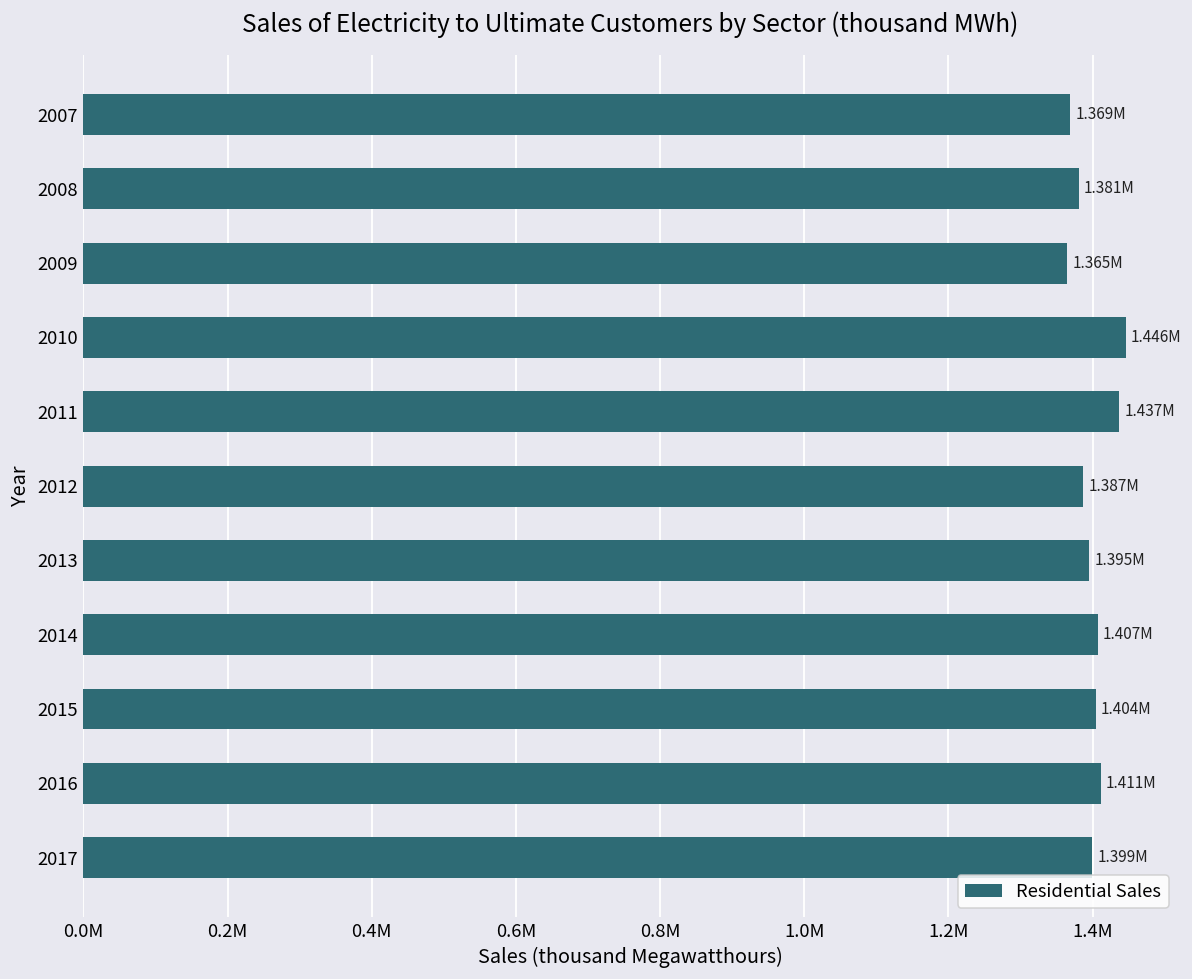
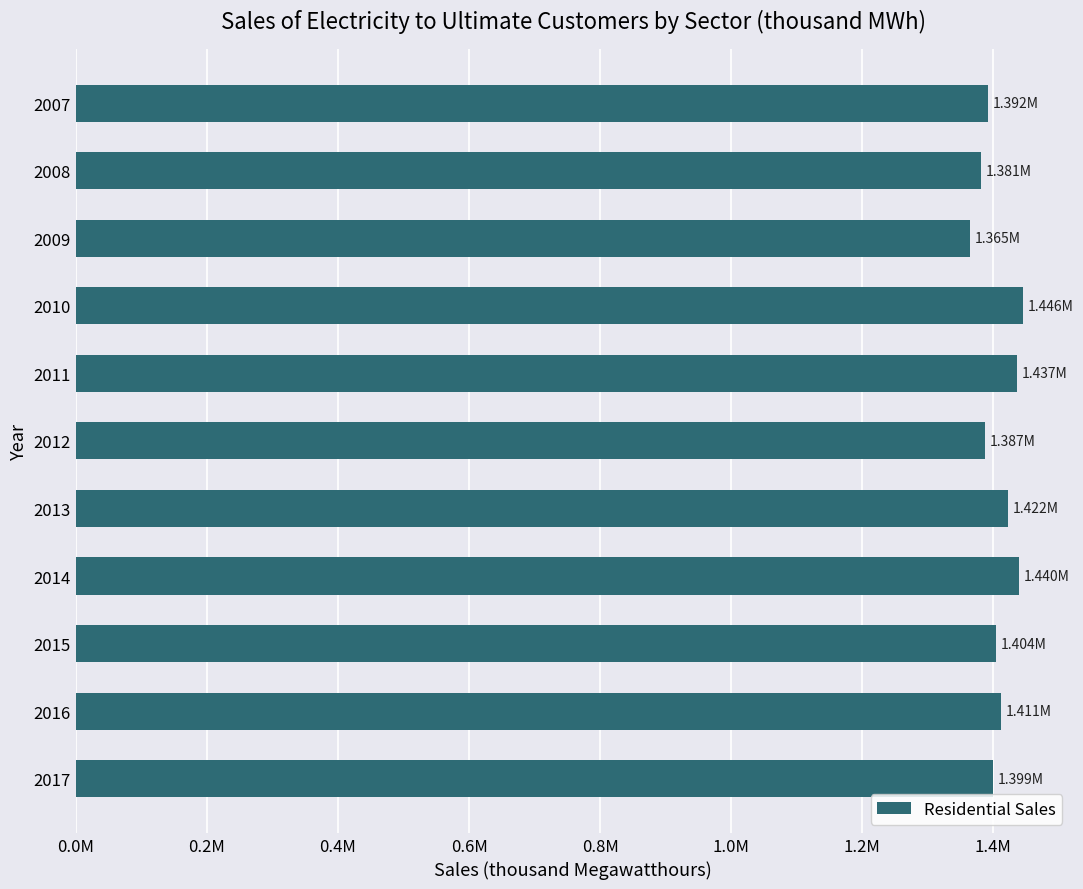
  {
-   "2007": "1.369M",
+   "2007": "1.392M",
    "2008": "1.381M",
    "2009": "1.365M",
    "2010": "1.446M",
    "2011": "1.437M",
    "2012": "1.387M",
-   "2013": "1.395M",
-   "2014": "1.407M",
+   "2013": "1.422M",
+   "2014": "1.440M",
    "2015": "1.404M",
    "2016": "1.411M",
    "2017": "1.399M"
  }
